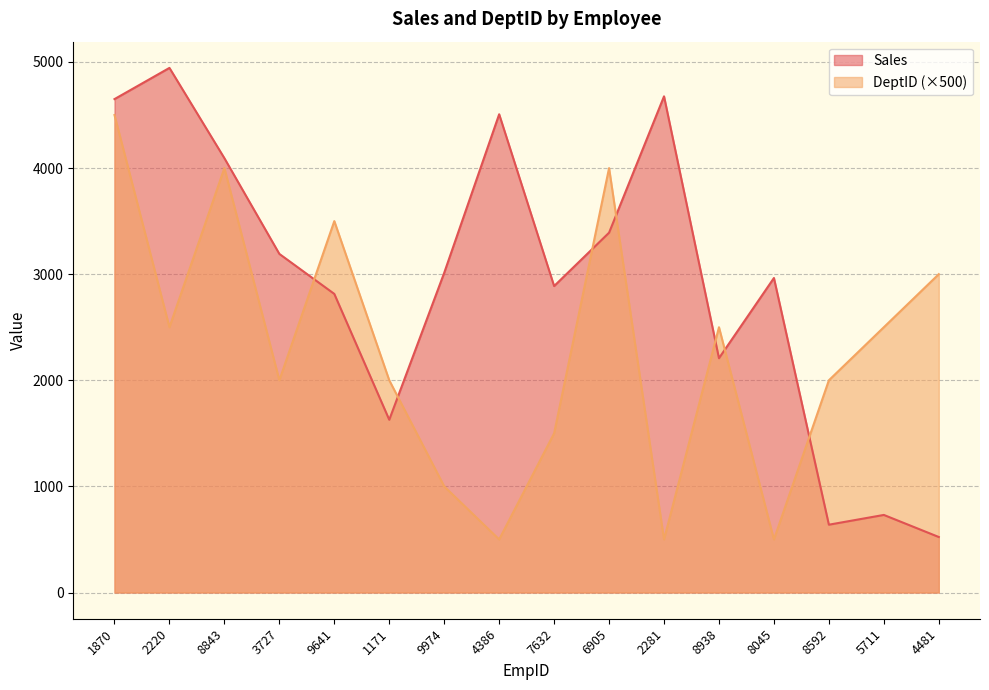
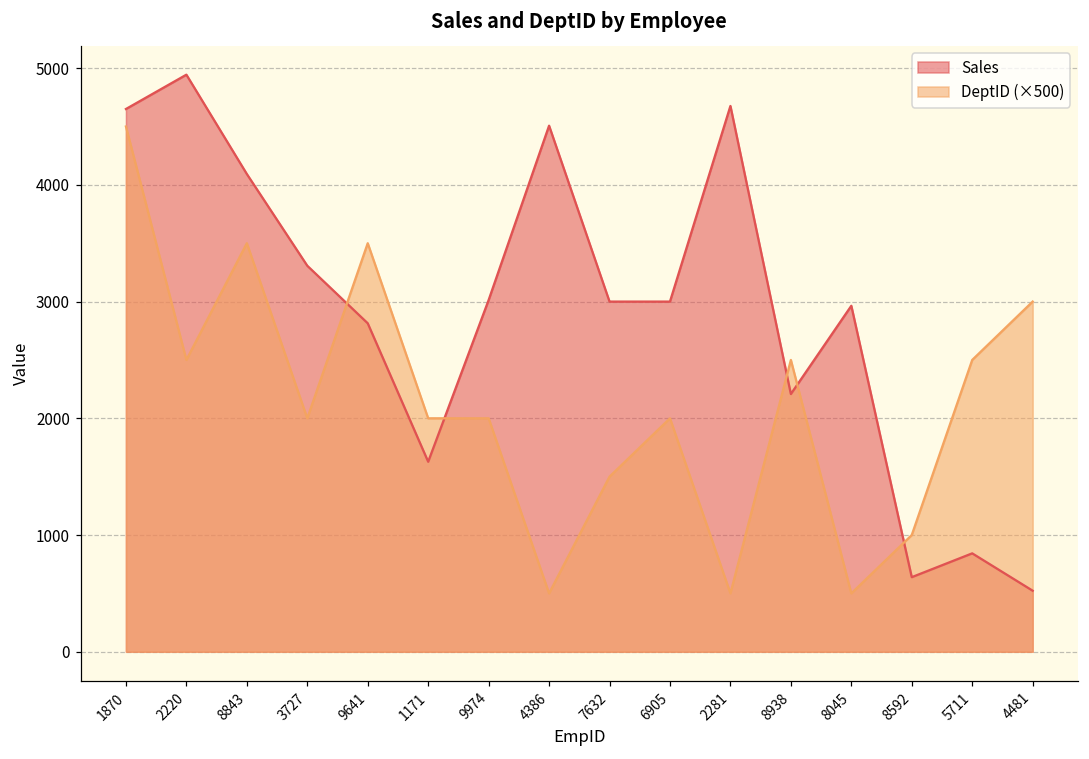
  {
    "Sales": {
      "1870": 4650,
      "2220": 4940,
      "8843": 4090,
-     "3727": 3190,
+     "3727": 3310,
      "9641": 2810,
      "1171": 1630,
      "9974": 3010,
      "4386": 4510,
-     "7632": 2890,
-     "6905": 3390,
+     "7632": 3000,
+     "6905": 3000,
      "2281": 4680,
      "8938": 2210,
      "8045": 2960,
      "8592": 640,
-     "5711": 730,
+     "5711": 840,
      "4481": 520
    },
    "DeptID (×500)": {
      "1870": 4500,
      "2220": 2500,
-     "8843": 4000,
+     "8843": 3500,
      "3727": 2000,
      "9641": 3500,
      "1171": 2000,
-     "9974": 1000,
+     "9974": 2000,
      "4386": 500,
      "7632": 1500,
-     "6905": 4000,
+     "6905": 2000,
      "2281": 500,
      "8938": 2500,
      "8045": 500,
-     "8592": 2000,
+     "8592": 1000,
      "5711": 2500,
      "4481": 3000
    }
  }
